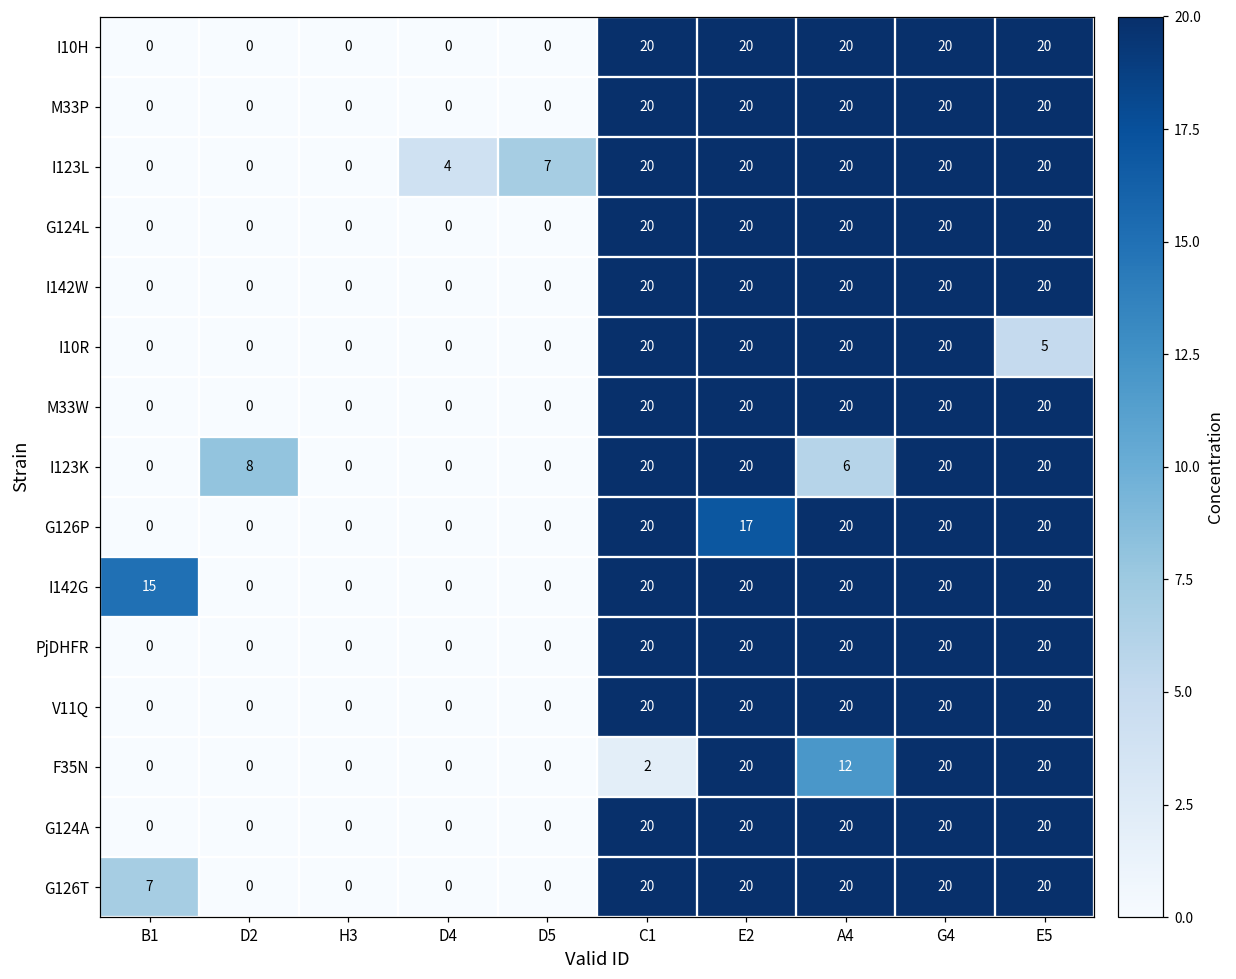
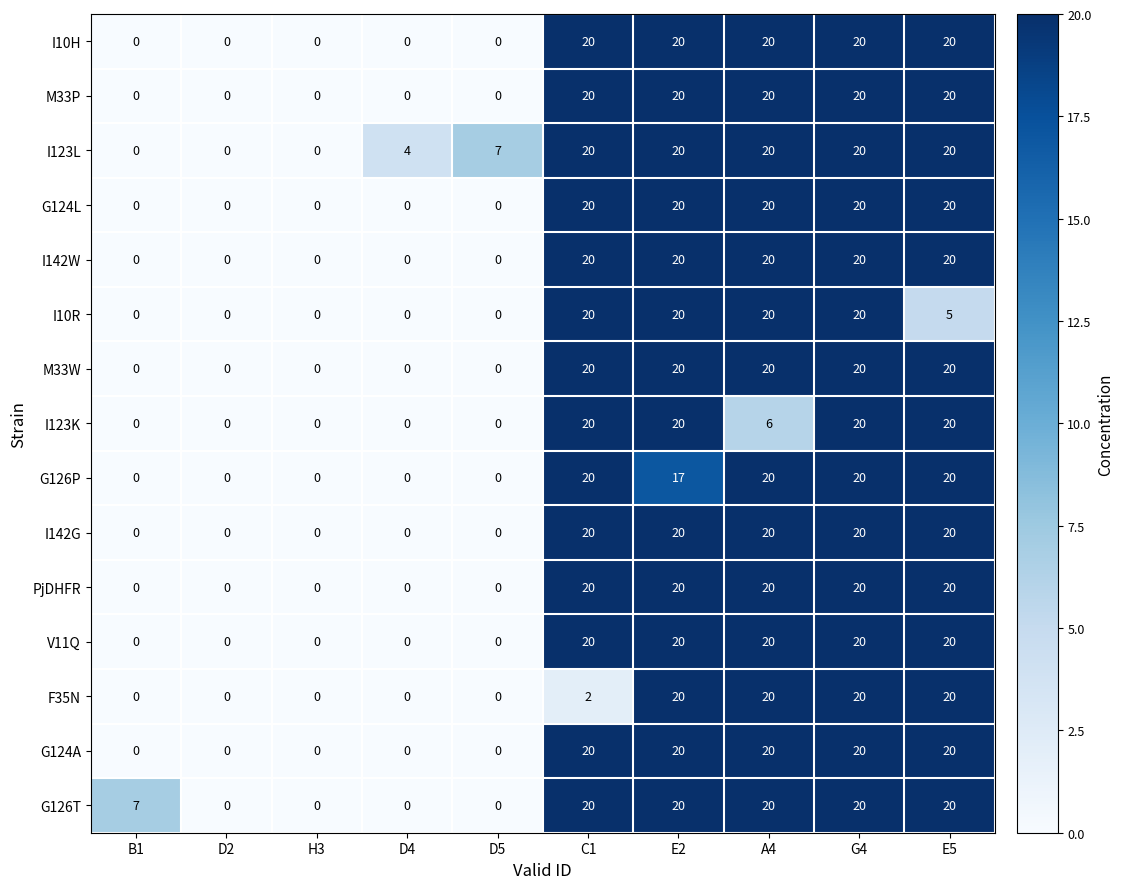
  {
    "I10H": {
      "B1": 0,
      "D2": 0,
      "H3": 0,
      "D4": 0,
      "D5": 0,
      "C1": 20,
      "E2": 20,
      "A4": 20,
      "G4": 20,
      "E5": 20
    },
    "M33P": {
      "B1": 0,
      "D2": 0,
      "H3": 0,
      "D4": 0,
      "D5": 0,
      "C1": 20,
      "E2": 20,
      "A4": 20,
      "G4": 20,
      "E5": 20
    },
    "I123L": {
      "B1": 0,
      "D2": 0,
      "H3": 0,
      "D4": 4,
      "D5": 7,
      "C1": 20,
      "E2": 20,
      "A4": 20,
      "G4": 20,
      "E5": 20
    },
    "G124L": {
      "B1": 0,
      "D2": 0,
      "H3": 0,
      "D4": 0,
      "D5": 0,
      "C1": 20,
      "E2": 20,
      "A4": 20,
      "G4": 20,
      "E5": 20
    },
    "I142W": {
      "B1": 0,
      "D2": 0,
      "H3": 0,
      "D4": 0,
      "D5": 0,
      "C1": 20,
      "E2": 20,
      "A4": 20,
      "G4": 20,
      "E5": 20
    },
    "I10R": {
      "B1": 0,
      "D2": 0,
      "H3": 0,
      "D4": 0,
      "D5": 0,
      "C1": 20,
      "E2": 20,
      "A4": 20,
      "G4": 20,
      "E5": 5
    },
    "M33W": {
      "B1": 0,
      "D2": 0,
      "H3": 0,
      "D4": 0,
      "D5": 0,
      "C1": 20,
      "E2": 20,
      "A4": 20,
      "G4": 20,
      "E5": 20
    },
    "I123K": {
      "B1": 0,
-     "D2": 8,
+     "D2": 0,
      "H3": 0,
      "D4": 0,
      "D5": 0,
      "C1": 20,
      "E2": 20,
      "A4": 6,
      "G4": 20,
      "E5": 20
    },
    "G126P": {
      "B1": 0,
      "D2": 0,
      "H3": 0,
      "D4": 0,
      "D5": 0,
      "C1": 20,
      "E2": 17,
      "A4": 20,
      "G4": 20,
      "E5": 20
    },
    "I142G": {
-     "B1": 15,
+     "B1": 0,
      "D2": 0,
      "H3": 0,
      "D4": 0,
      "D5": 0,
      "C1": 20,
      "E2": 20,
      "A4": 20,
      "G4": 20,
      "E5": 20
    },
    "PjDHFR": {
      "B1": 0,
      "D2": 0,
      "H3": 0,
      "D4": 0,
      "D5": 0,
      "C1": 20,
      "E2": 20,
      "A4": 20,
      "G4": 20,
      "E5": 20
    },
    "V11Q": {
      "B1": 0,
      "D2": 0,
      "H3": 0,
      "D4": 0,
      "D5": 0,
      "C1": 20,
      "E2": 20,
      "A4": 20,
      "G4": 20,
      "E5": 20
    },
    "F35N": {
      "B1": 0,
      "D2": 0,
      "H3": 0,
      "D4": 0,
      "D5": 0,
      "C1": 2,
      "E2": 20,
-     "A4": 12,
+     "A4": 20,
      "G4": 20,
      "E5": 20
    },
    "G124A": {
      "B1": 0,
      "D2": 0,
      "H3": 0,
      "D4": 0,
      "D5": 0,
      "C1": 20,
      "E2": 20,
      "A4": 20,
      "G4": 20,
      "E5": 20
    },
    "G126T": {
      "B1": 7,
      "D2": 0,
      "H3": 0,
      "D4": 0,
      "D5": 0,
      "C1": 20,
      "E2": 20,
      "A4": 20,
      "G4": 20,
      "E5": 20
    }
  }
